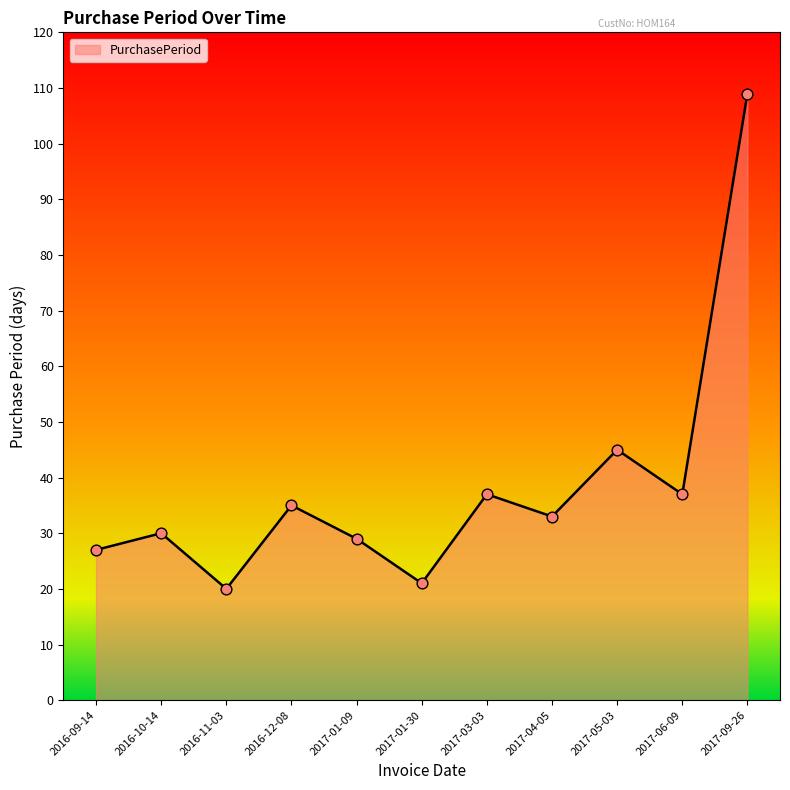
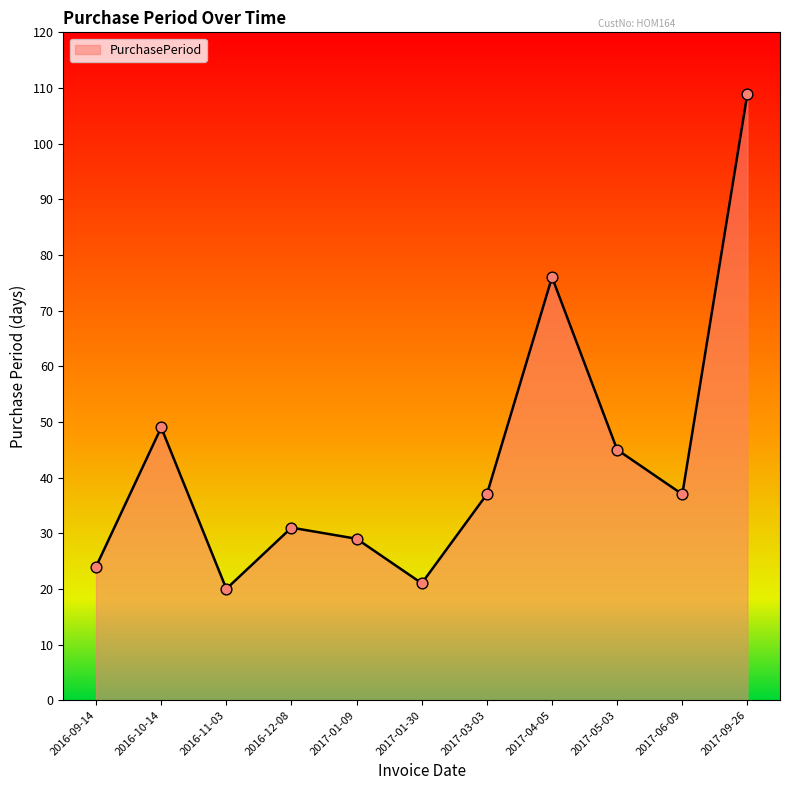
  {
-   "2016-09-14": 27,
-   "2016-10-14": 30,
+   "2016-09-14": 24,
+   "2016-10-14": 49,
    "2016-11-03": 20,
-   "2016-12-08": 35,
+   "2016-12-08": 31,
    "2017-01-09": 29,
    "2017-01-30": 21,
    "2017-03-03": 37,
-   "2017-04-05": 33,
+   "2017-04-05": 76,
    "2017-05-03": 45,
    "2017-06-09": 37,
    "2017-09-26": 109
  }
